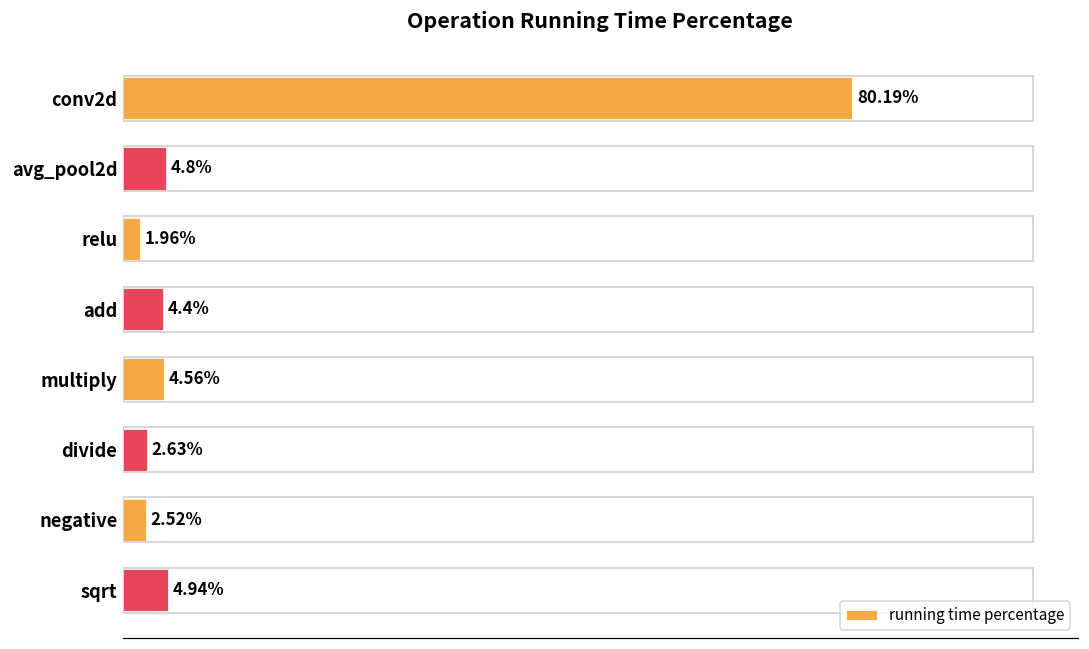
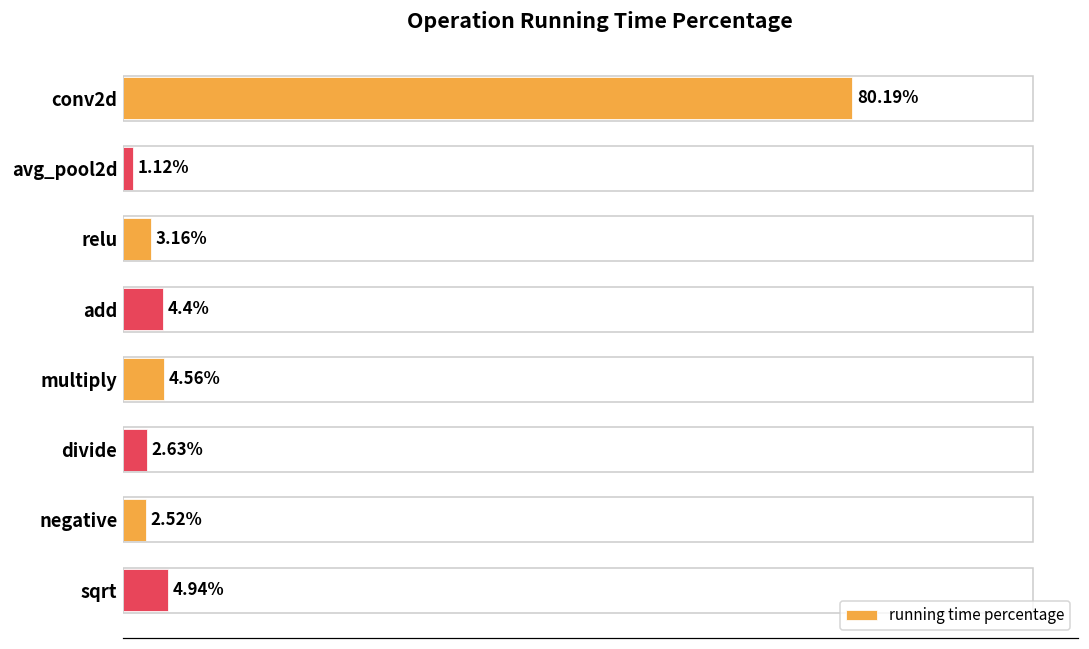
  {
    "conv2d": "80.19%",
-   "avg_pool2d": "4.8%",
-   "relu": "1.96%",
+   "avg_pool2d": "1.12%",
+   "relu": "3.16%",
    "add": "4.4%",
    "multiply": "4.56%",
    "divide": "2.63%",
    "negative": "2.52%",
    "sqrt": "4.94%"
  }
